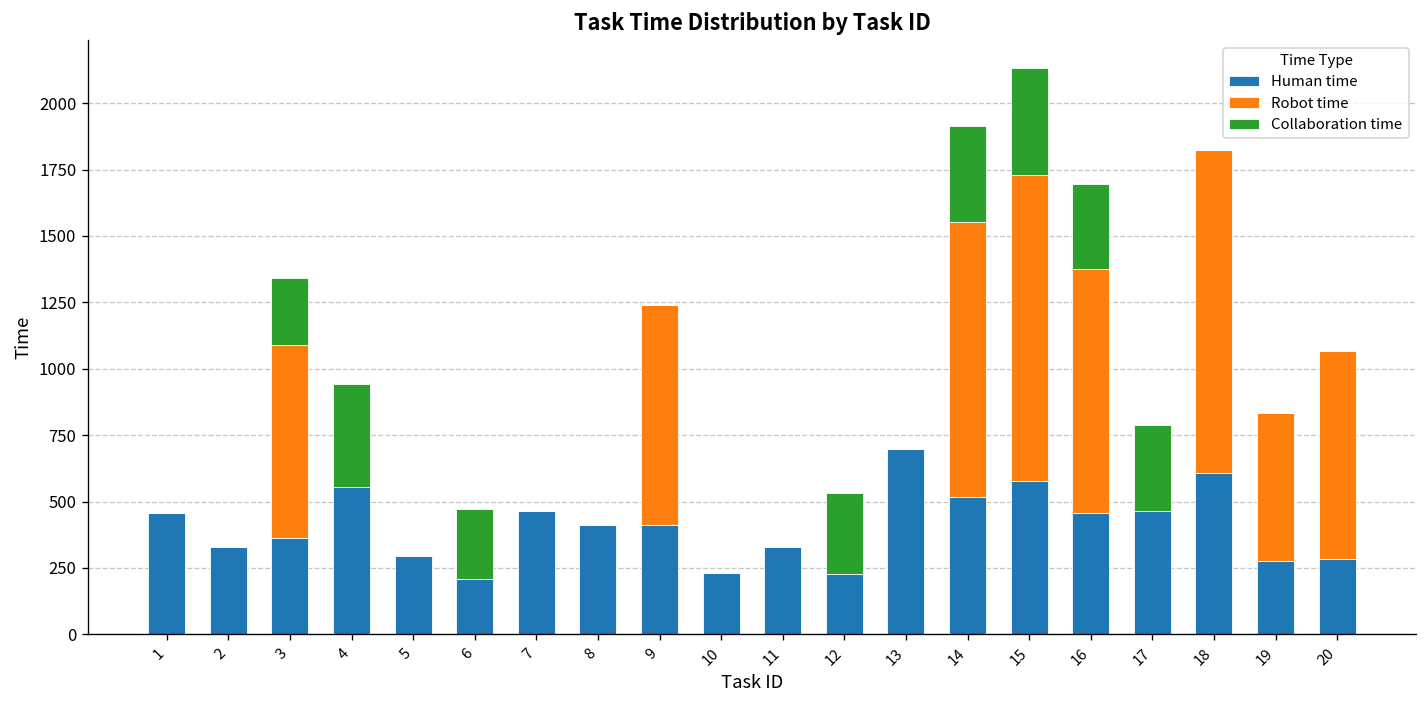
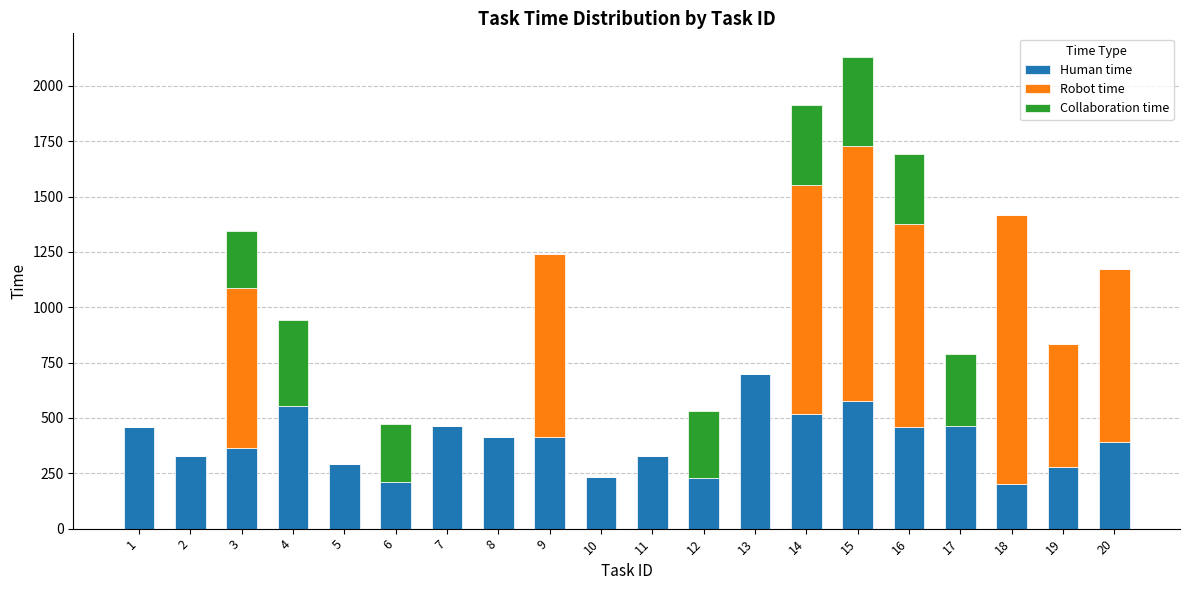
  {
    "Human time": {
      "1": 460,
      "2": 330,
      "3": 360,
      "4": 560,
      "5": 290,
      "6": 210,
      "7": 460,
      "8": 410,
      "9": 410,
      "10": 230,
      "11": 330,
      "12": 230,
      "13": 700,
      "14": 520,
      "15": 580,
      "16": 460,
      "17": 460,
-     "18": 610,
+     "18": 200,
      "19": 280,
-     "20": 280
+     "20": 390
    },
    "Robot time": {
      "1": 0,
      "2": 0,
      "3": 730,
      "4": 0,
      "5": 0,
      "6": 0,
      "7": 0,
      "8": 0,
      "9": 830,
      "10": 0,
      "11": 0,
      "12": 0,
      "13": 0,
      "14": 1030,
      "15": 1150,
      "16": 920,
      "17": 0,
      "18": 1220,
      "19": 560,
      "20": 780
    },
    "Collaboration time": {
      "1": 0,
      "2": 0,
      "3": 250,
      "4": 390,
      "5": 0,
      "6": 260,
      "7": 0,
      "8": 0,
      "9": 0,
      "10": 0,
      "11": 0,
      "12": 300,
      "13": 0,
      "14": 360,
      "15": 400,
      "16": 320,
      "17": 320,
      "18": 0,
      "19": 0,
      "20": 0
    }
  }
